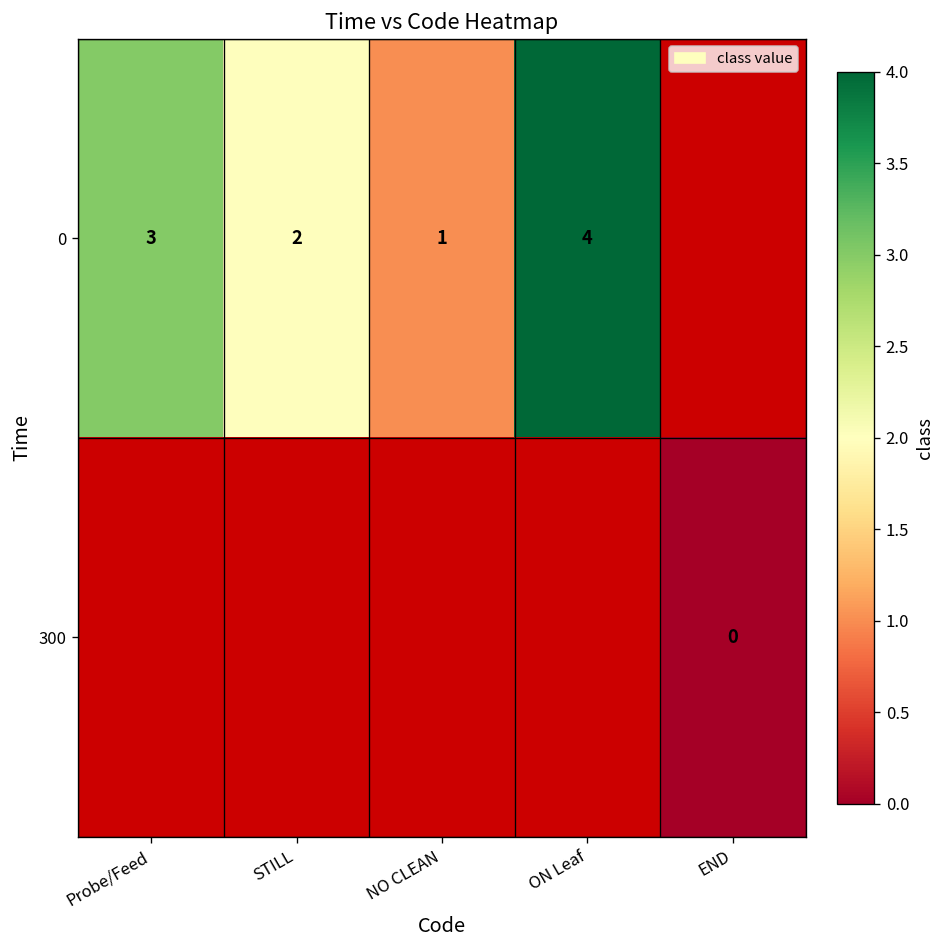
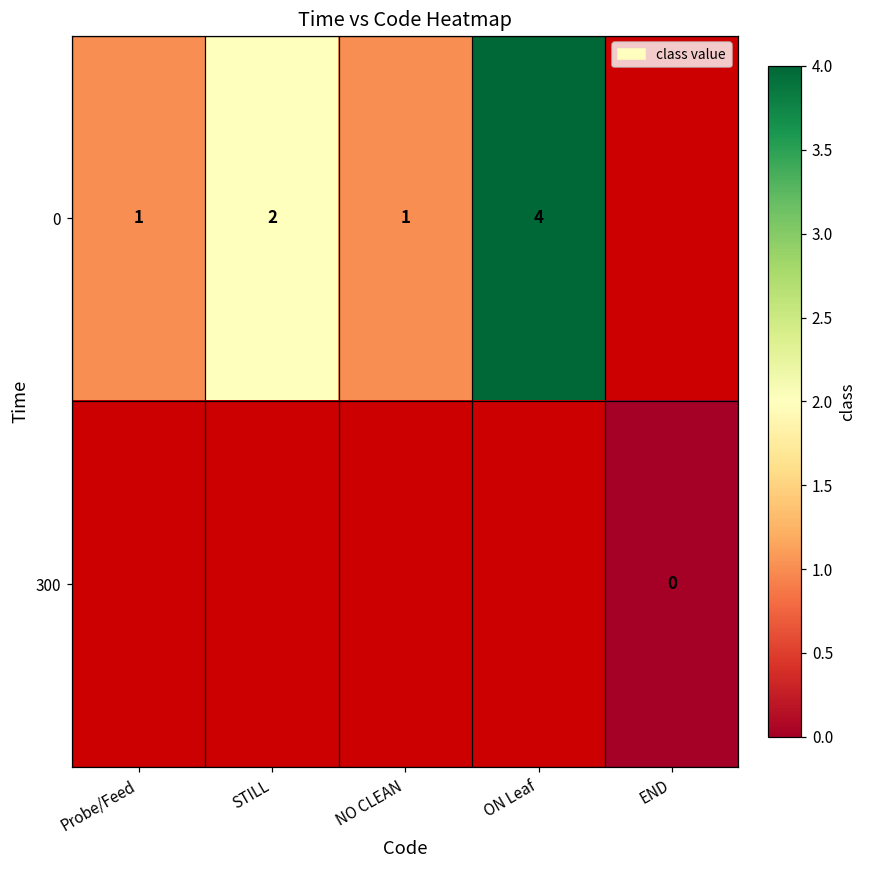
  {
    "0": {
-     "Probe/Feed": 3,
+     "Probe/Feed": 1,
      "STILL": 2,
      "NO CLEAN": 1,
      "ON Leaf": 4
    },
    "300": {
      "END": 0
    }
  }
